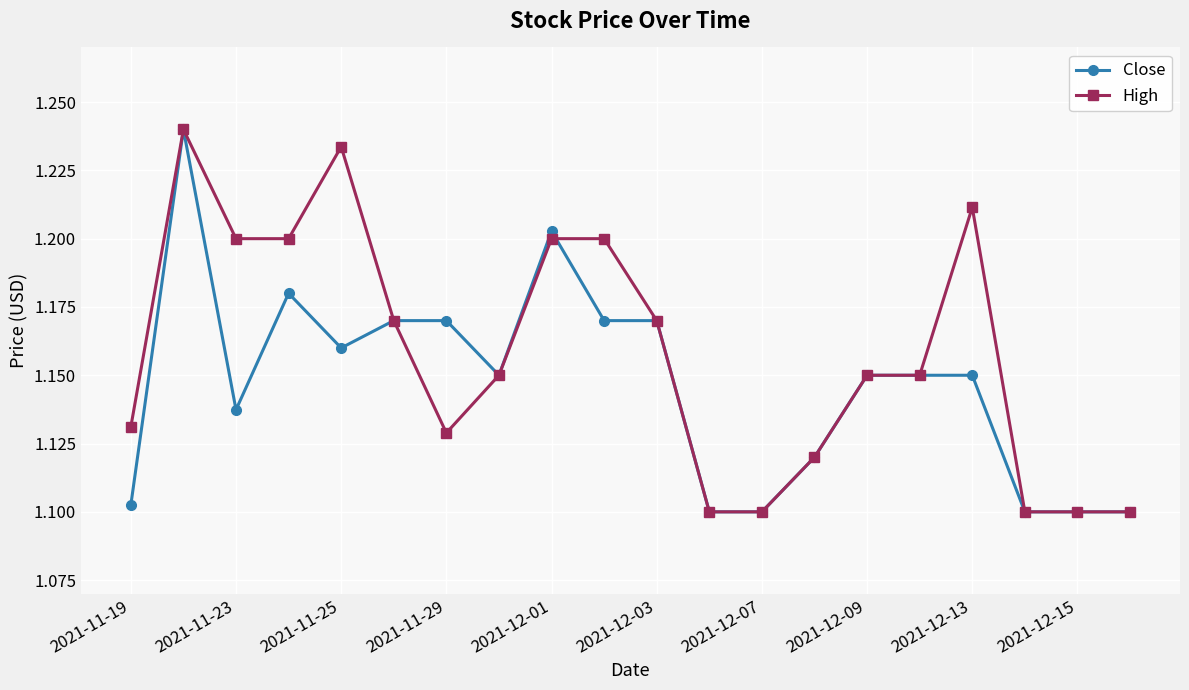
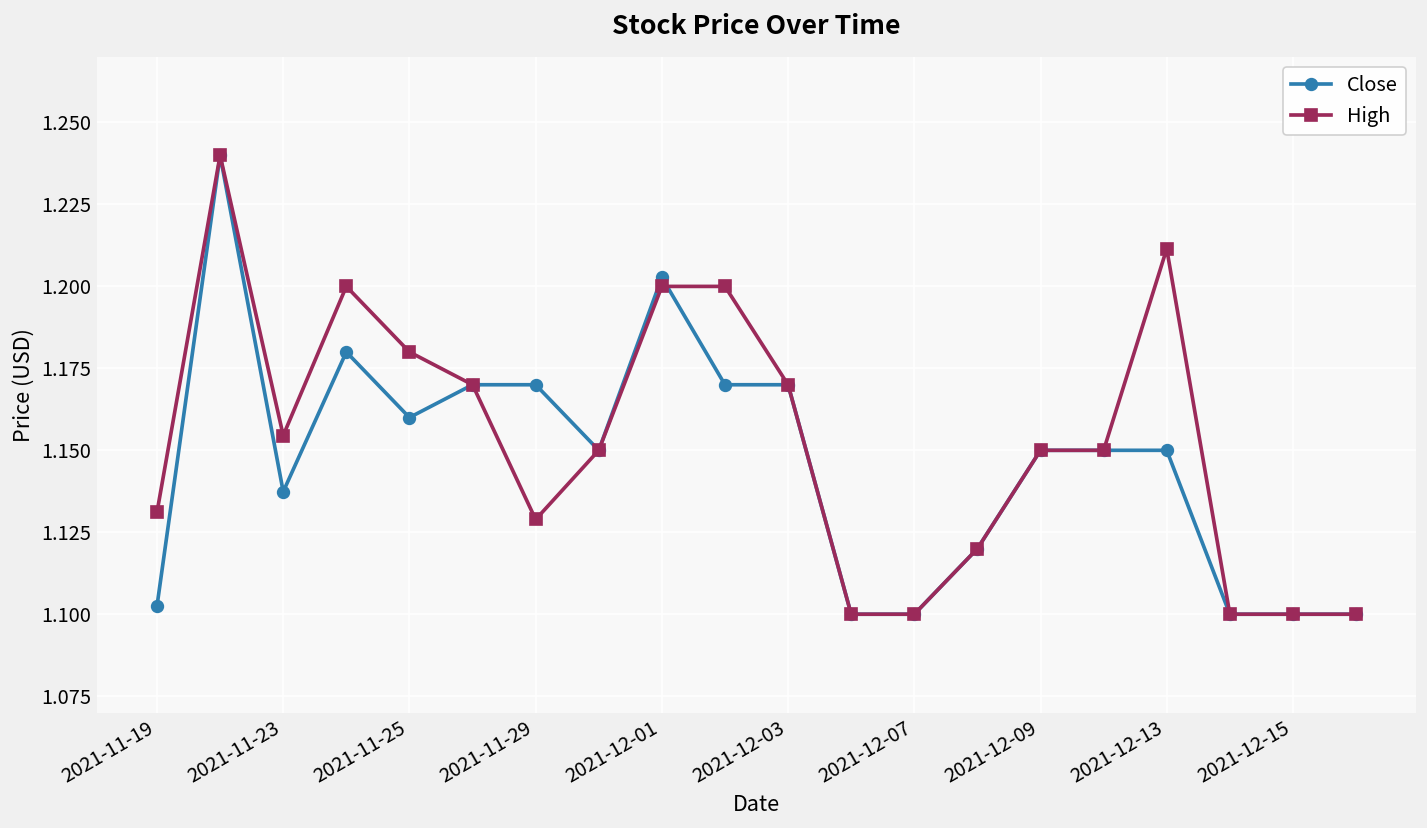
  {
    "Close": {
      "2021-11-19": 1.102,
      "2021-11-23": 1.137,
      "2021-11-25": 1.160,
      "2021-11-29": 1.170,
      "2021-12-01": 1.203,
      "2021-12-13": 1.150
    },
    "High": {
      "2021-11-19": 1.131,
-     "2021-11-23": 1.200,
-     "2021-11-25": 1.234,
+     "2021-11-23": 1.155,
+     "2021-11-25": 1.180,
      "2021-11-29": 1.129,
      "2021-12-01": 1.200,
      "2021-12-13": 1.211
    }
  }
